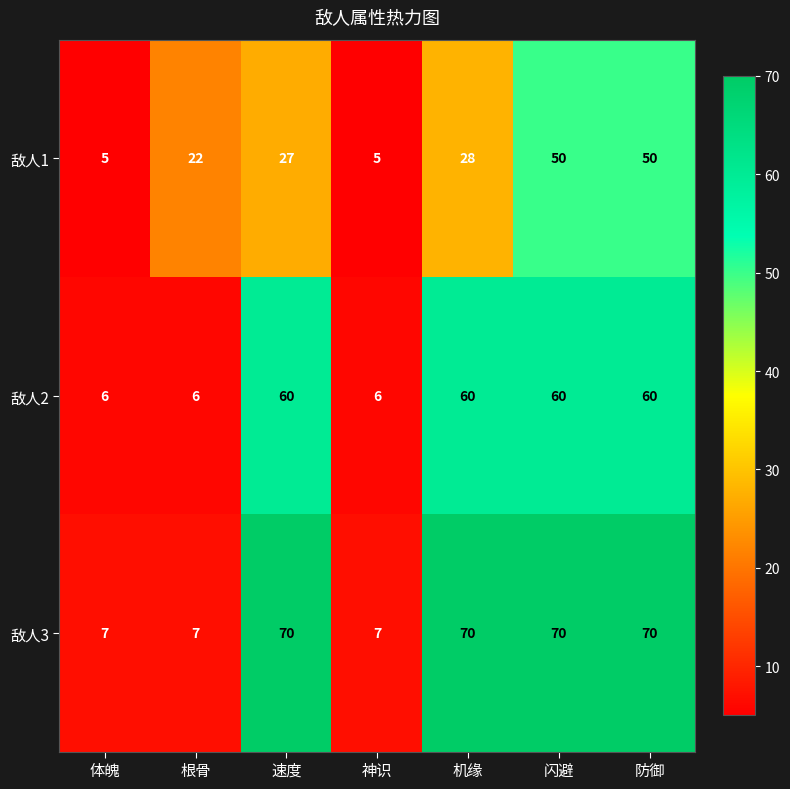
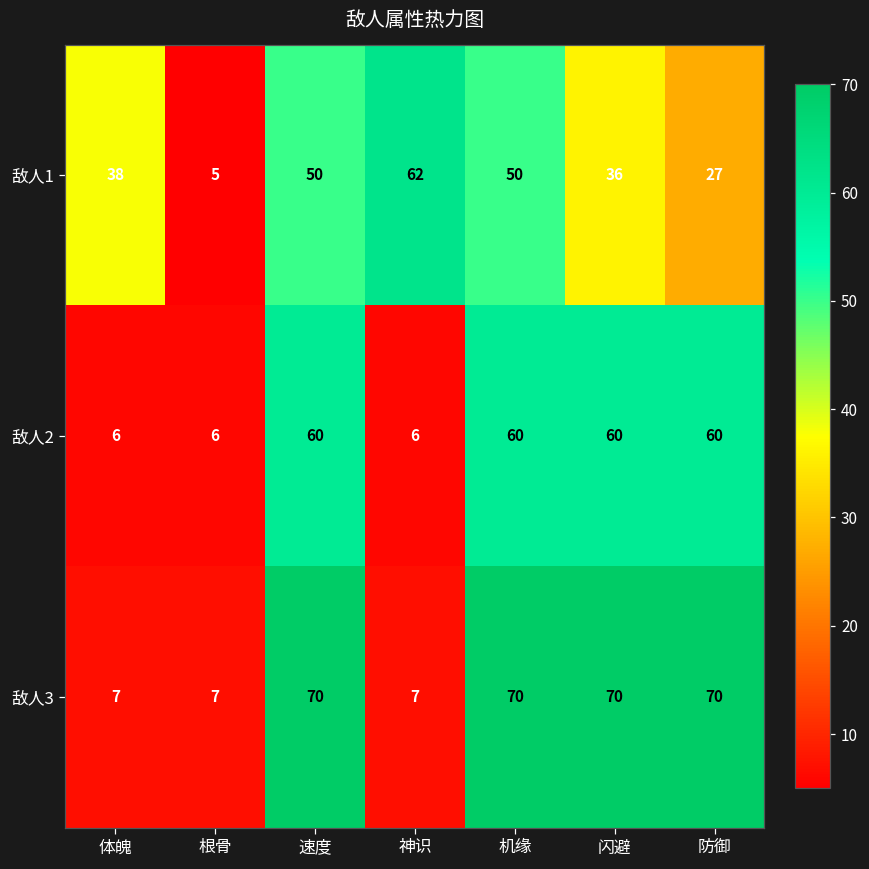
  {
    "敌人1": {
-     "体魄": 5,
-     "根骨": 22,
-     "速度": 27,
-     "神识": 5,
-     "机缘": 28,
-     "闪避": 50,
-     "防御": 50
+     "体魄": 38,
+     "根骨": 5,
+     "速度": 50,
+     "神识": 62,
+     "机缘": 50,
+     "闪避": 36,
+     "防御": 27
    },
    "敌人2": {
      "体魄": 6,
      "根骨": 6,
      "速度": 60,
      "神识": 6,
      "机缘": 60,
      "闪避": 60,
      "防御": 60
    },
    "敌人3": {
      "体魄": 7,
      "根骨": 7,
      "速度": 70,
      "神识": 7,
      "机缘": 70,
      "闪避": 70,
      "防御": 70
    }
  }
